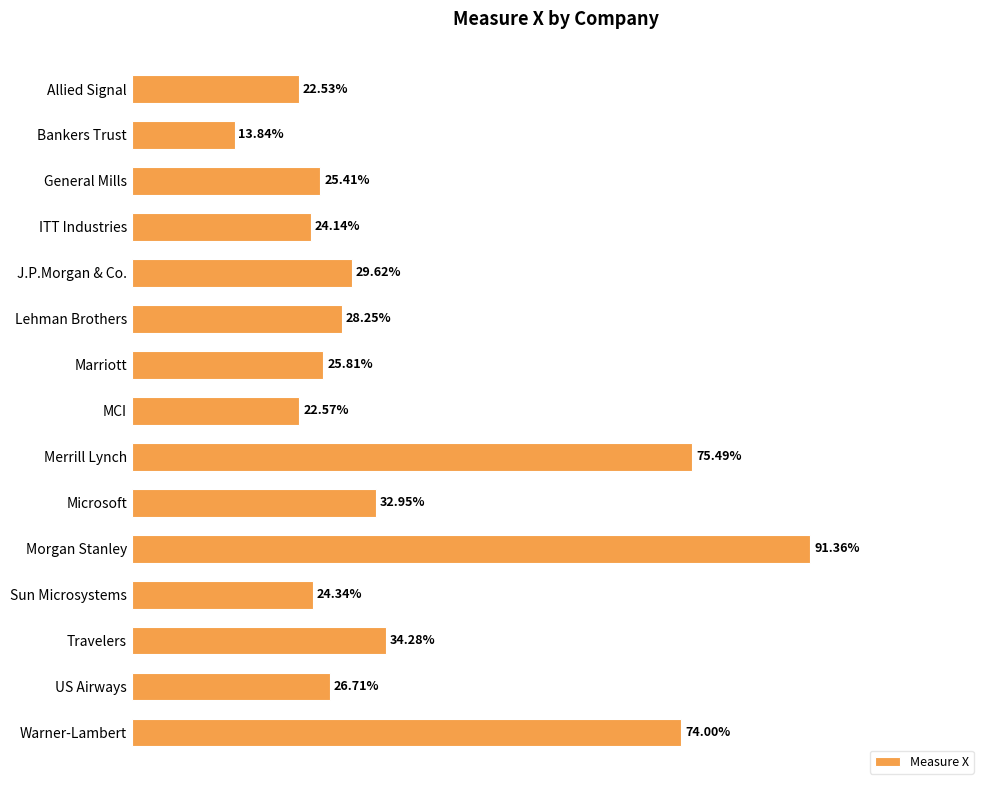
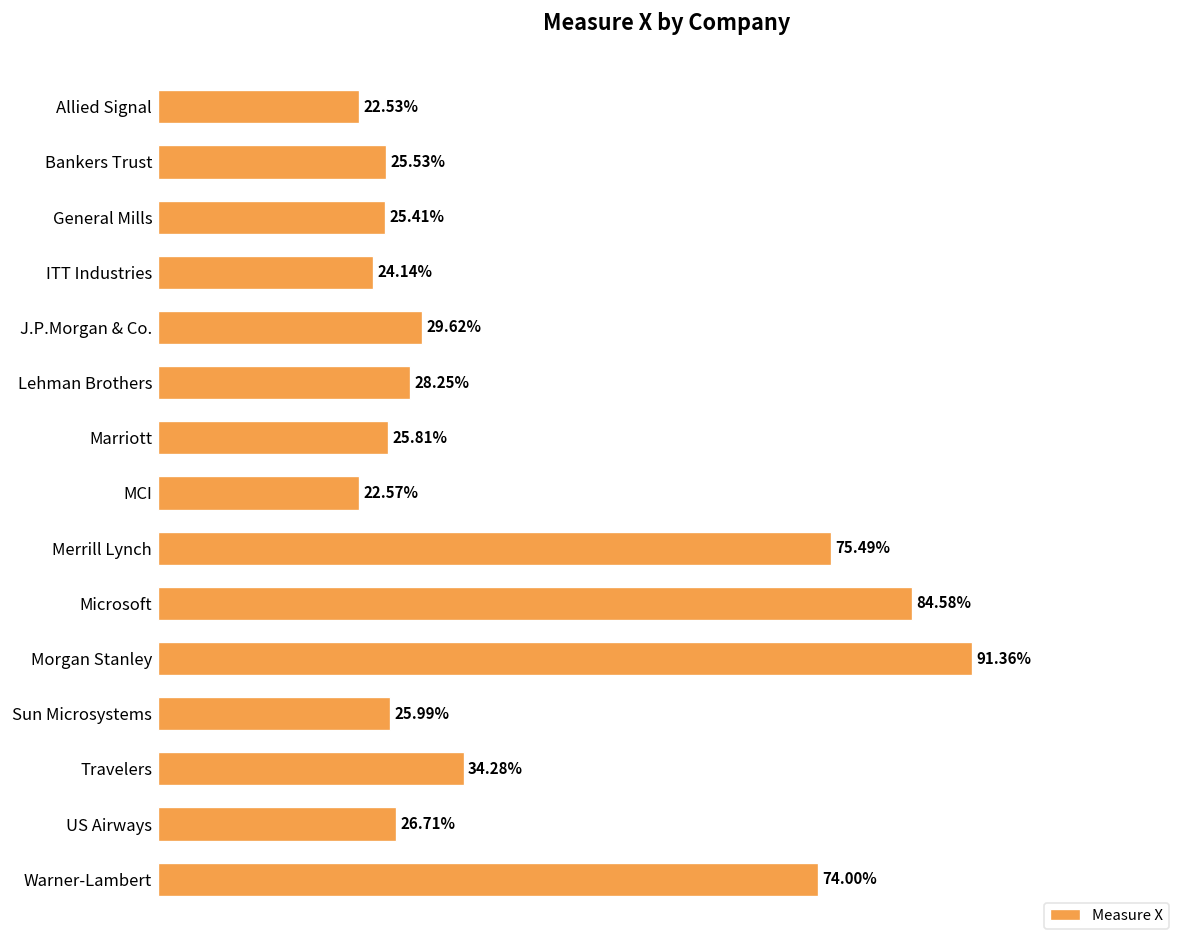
  {
    "Allied Signal": "22.53%",
-   "Bankers Trust": "13.84%",
+   "Bankers Trust": "25.53%",
    "General Mills": "25.41%",
    "ITT Industries": "24.14%",
    "J.P.Morgan & Co.": "29.62%",
    "Lehman Brothers": "28.25%",
    "Marriott": "25.81%",
    "MCI": "22.57%",
    "Merrill Lynch": "75.49%",
-   "Microsoft": "32.95%",
+   "Microsoft": "84.58%",
    "Morgan Stanley": "91.36%",
-   "Sun Microsystems": "24.34%",
+   "Sun Microsystems": "25.99%",
    "Travelers": "34.28%",
    "US Airways": "26.71%",
    "Warner-Lambert": "74.00%"
  }
